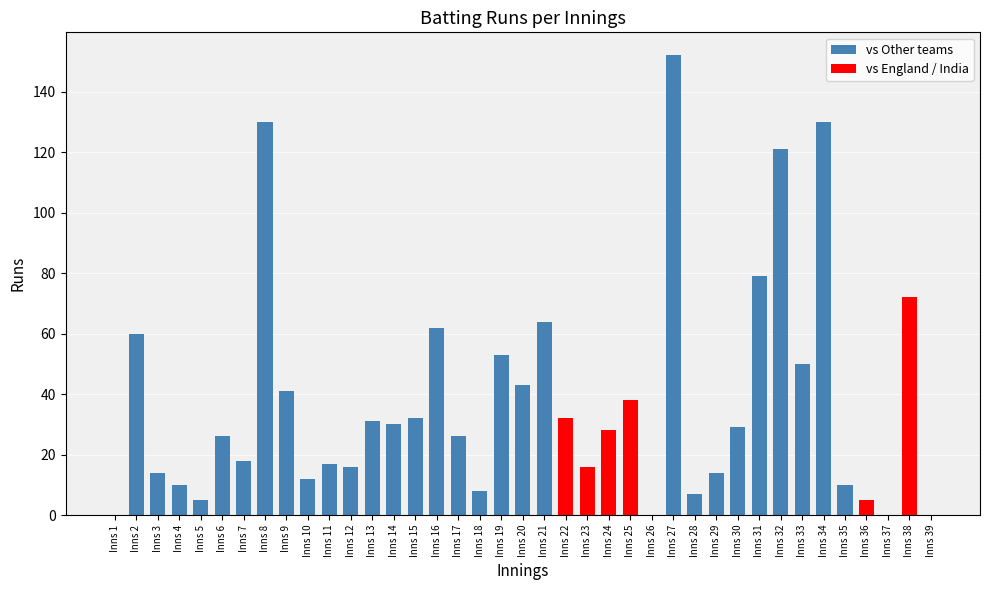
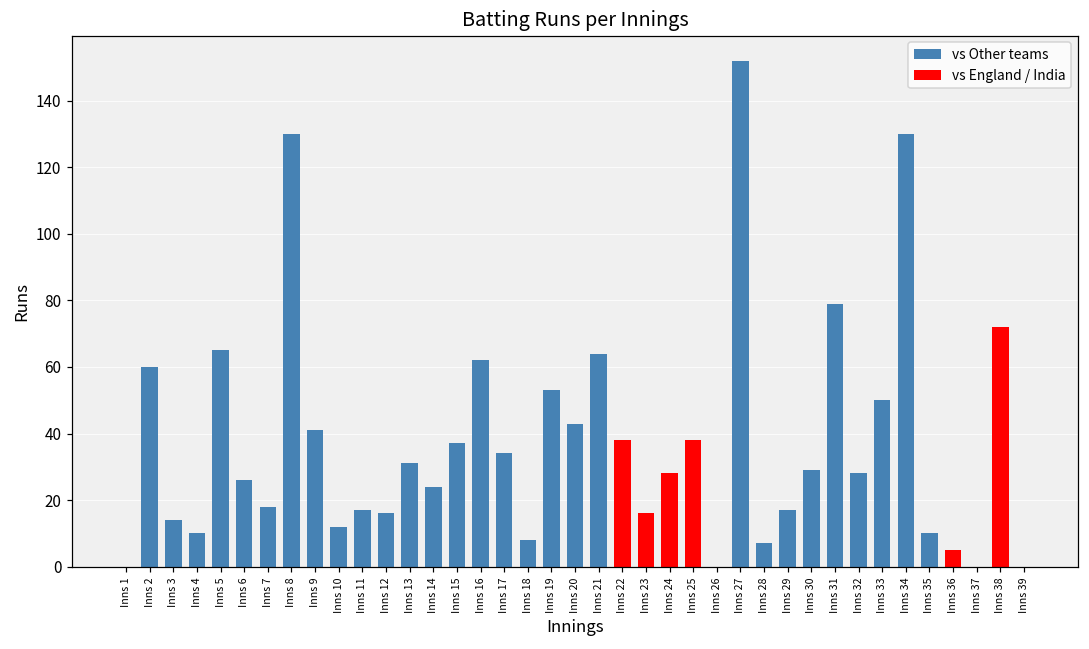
  {
    "Inns 1": 0,
    "Inns 2": 60,
    "Inns 3": 14,
    "Inns 4": 10,
-   "Inns 5": 5,
+   "Inns 5": 65,
    "Inns 6": 26,
    "Inns 7": 18,
    "Inns 8": 130,
    "Inns 9": 41,
    "Inns 10": 12,
    "Inns 11": 17,
    "Inns 12": 16,
    "Inns 13": 31,
-   "Inns 14": 30,
-   "Inns 15": 32,
+   "Inns 14": 24,
+   "Inns 15": 37,
    "Inns 16": 62,
-   "Inns 17": 26,
+   "Inns 17": 34,
    "Inns 18": 8,
    "Inns 19": 53,
    "Inns 20": 43,
    "Inns 21": 64,
-   "Inns 22": 32,
+   "Inns 22": 38,
    "Inns 23": 16,
    "Inns 24": 28,
    "Inns 25": 38,
    "Inns 26": 0,
    "Inns 27": 152,
    "Inns 28": 7,
-   "Inns 29": 14,
+   "Inns 29": 17,
    "Inns 30": 29,
    "Inns 31": 79,
-   "Inns 32": 121,
+   "Inns 32": 28,
    "Inns 33": 50,
    "Inns 34": 130,
    "Inns 35": 10,
    "Inns 36": 5,
    "Inns 37": 0,
    "Inns 38": 72,
    "Inns 39": 0
  }
